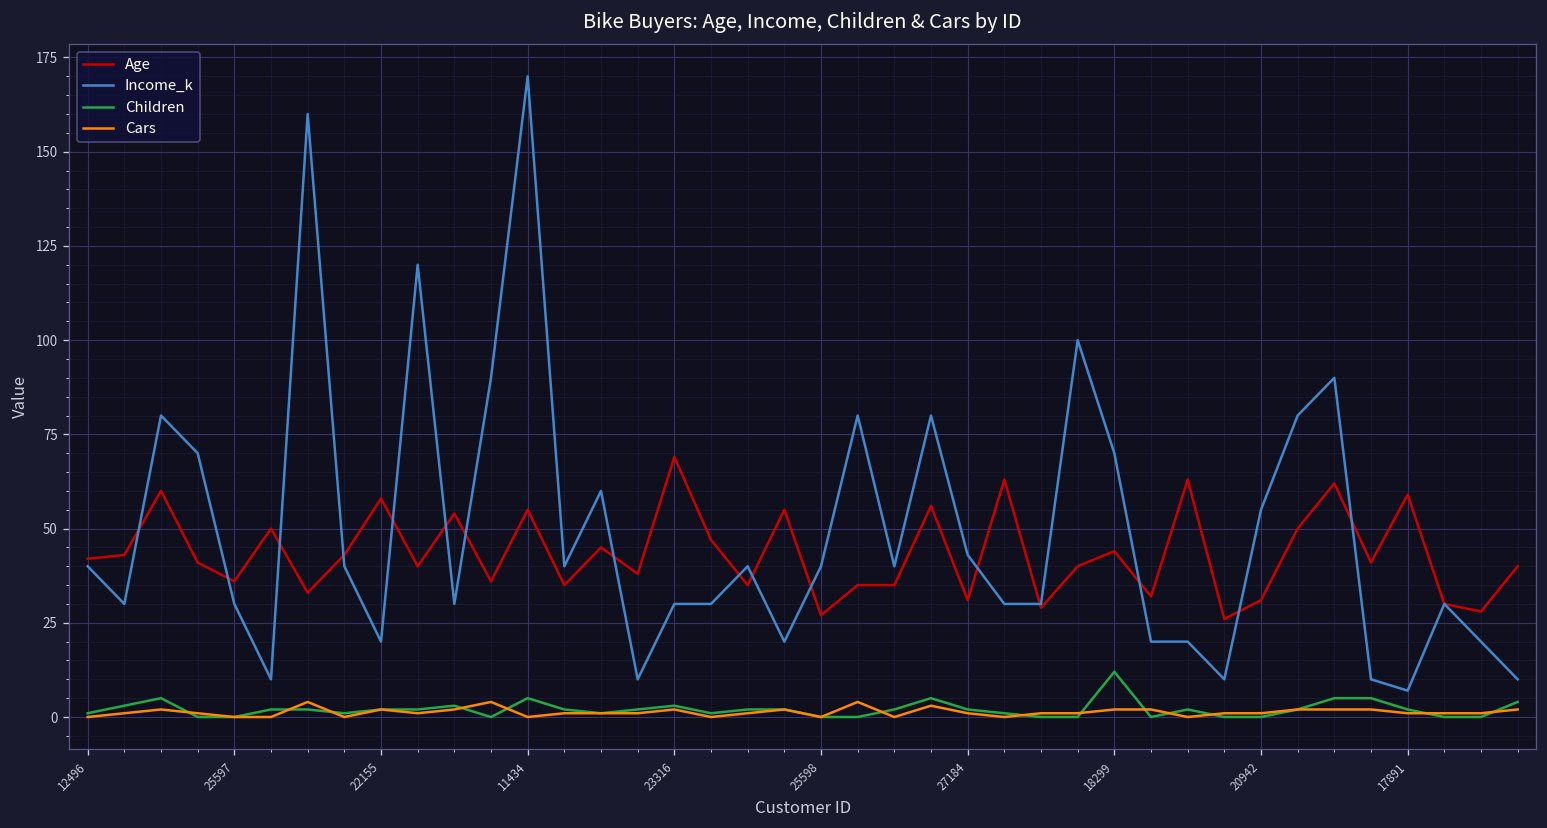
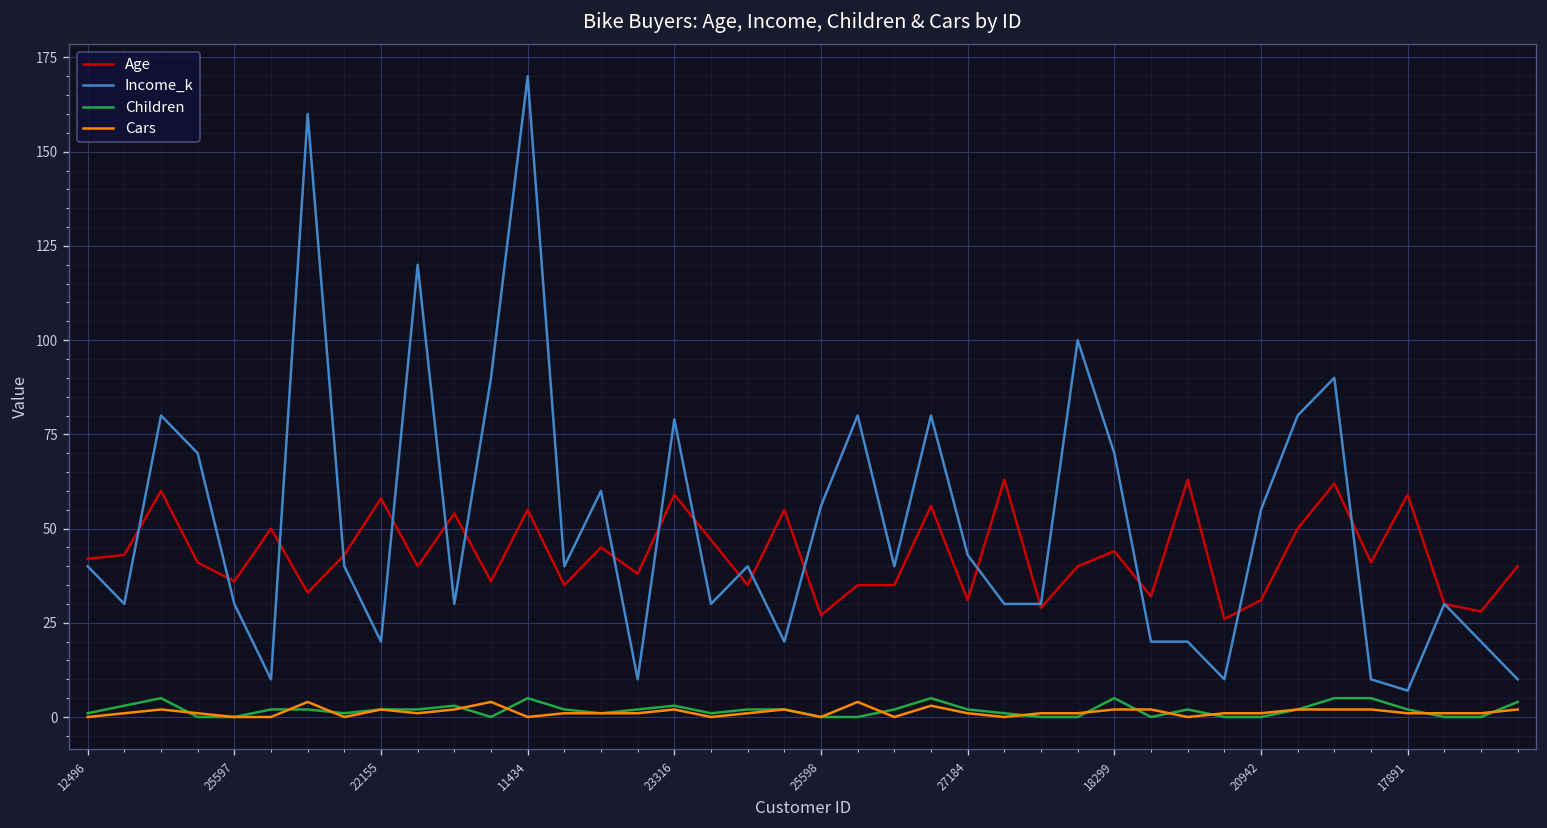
  {
    "Age": {
      "12496": 42,
      "25597": 36,
      "22155": 58,
      "11434": 55,
-     "23316": 69,
+     "23316": 59,
      "25598": 27,
      "27184": 31,
      "18299": 44,
      "20942": 31,
      "17891": 59
    },
    "Income_k": {
      "12496": 40,
      "25597": 30,
      "22155": 20,
      "11434": 170,
-     "23316": 30,
-     "25598": 40,
+     "23316": 79,
+     "25598": 56,
      "27184": 43,
      "18299": 70,
      "20942": 55,
      "17891": 7
    },
    "Children": {
      "12496": 1,
      "11434": 5,
      "23316": 3,
      "27184": 2,
-     "18299": 12,
+     "18299": 5,
      "20942": 0,
      "17891": 2
    },
    "Cars": {
      "12496": 0,
      "11434": 0,
      "23316": 2,
      "27184": 1,
      "18299": 2,
      "20942": 1,
      "17891": 1
    }
  }
